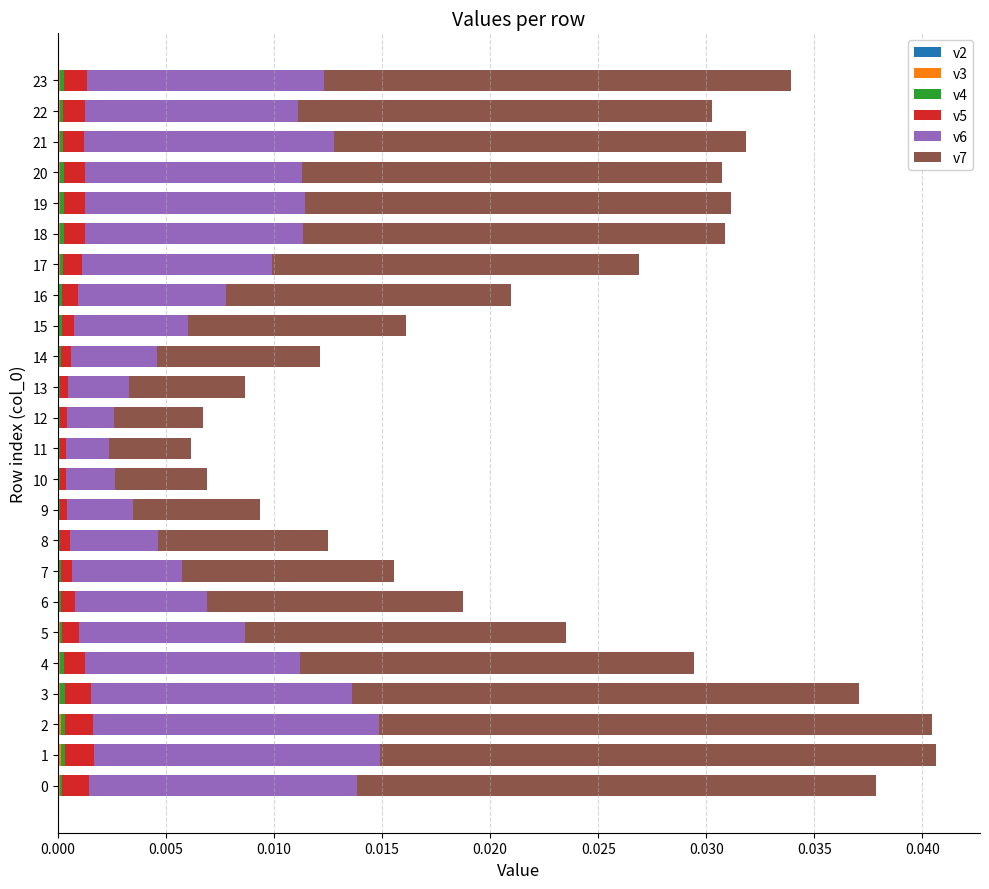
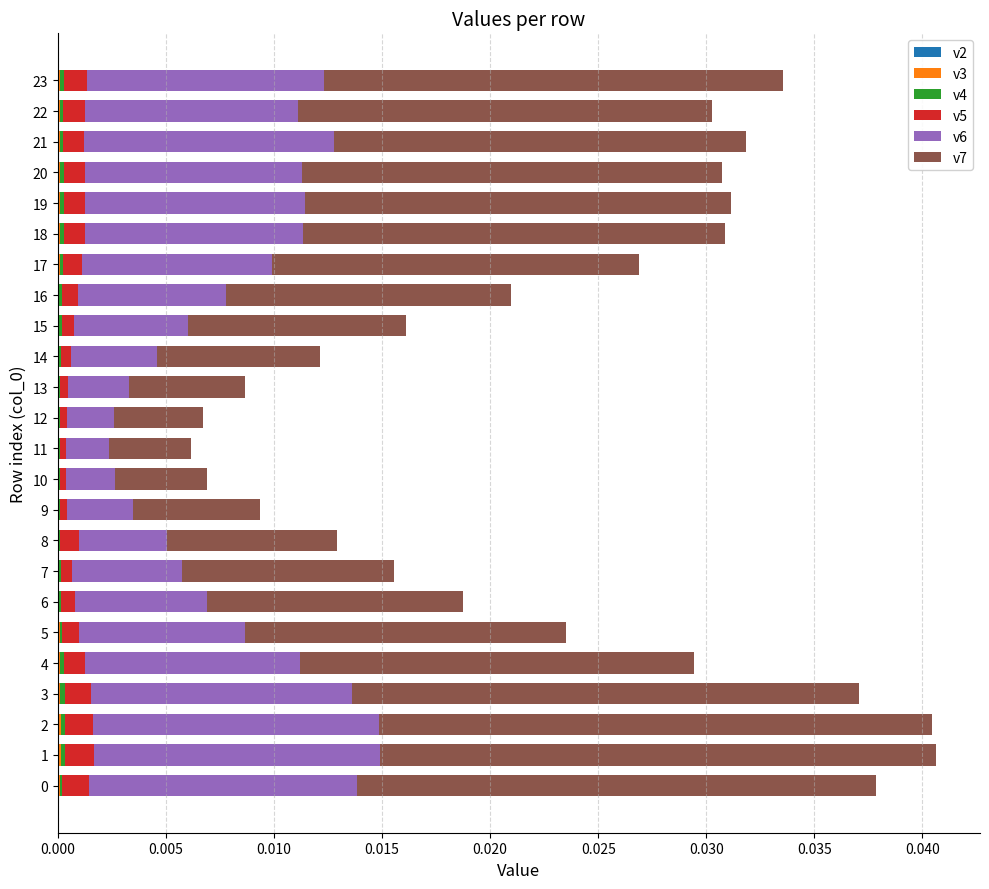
  {
    "v4": {
      "23": 0.0002,
      "22": 0.0002,
      "21": 0.0002,
      "20": 0.0002,
      "19": 0.0002,
      "18": 0.0002,
      "17": 0.0002,
      "16": 0.0001,
      "5": 0.0001,
      "4": 0.0002,
      "3": 0.0002,
      "2": 0.0002,
      "1": 0.0002
    },
    "v5": {
      "23": 0.0011,
      "22": 0.0010,
      "21": 0.0010,
      "20": 0.0010,
      "19": 0.0010,
      "18": 0.0010,
      "17": 0.0009,
      "16": 0.0007,
      "15": 0.0006,
      "14": 0.0005,
      "13": 0.0004,
      "12": 0.0003,
      "11": 0.0003,
      "10": 0.0003,
      "9": 0.0003,
-     "8": 0.0004,
+     "8": 0.0009,
      "7": 0.0005,
      "6": 0.0006,
      "5": 0.0008,
      "4": 0.0010,
      "3": 0.0012,
      "2": 0.0013,
      "1": 0.0013,
      "0": 0.0012
    },
    "v6": {
      "23": 0.0109,
      "22": 0.0099,
      "21": 0.0115,
      "20": 0.0100,
      "19": 0.0102,
      "18": 0.0101,
      "17": 0.0088,
      "16": 0.0068,
      "15": 0.0053,
      "14": 0.0040,
      "13": 0.0028,
      "12": 0.0022,
      "11": 0.0020,
      "10": 0.0022,
      "9": 0.0030,
      "8": 0.0041,
      "7": 0.0051,
      "6": 0.0061,
      "5": 0.0077,
      "4": 0.0099,
      "3": 0.0121,
      "2": 0.0132,
      "1": 0.0133,
      "0": 0.0124
    },
    "v7": {
-     "23": 0.0216,
+     "23": 0.0212,
      "22": 0.0191,
      "21": 0.0191,
      "20": 0.0194,
      "19": 0.0197,
      "18": 0.0195,
      "17": 0.0170,
      "16": 0.0132,
      "15": 0.0101,
      "14": 0.0076,
      "13": 0.0054,
      "12": 0.0041,
      "11": 0.0038,
      "10": 0.0043,
      "9": 0.0058,
      "8": 0.0079,
      "7": 0.0098,
      "6": 0.0118,
      "5": 0.0149,
      "4": 0.0182,
      "3": 0.0235,
      "2": 0.0256,
      "1": 0.0257,
      "0": 0.0240
    }
  }
